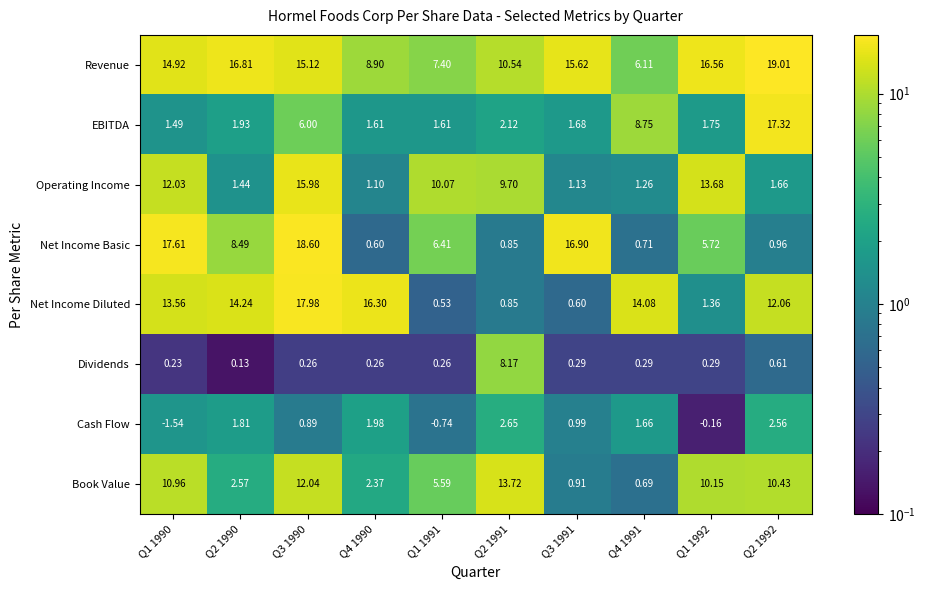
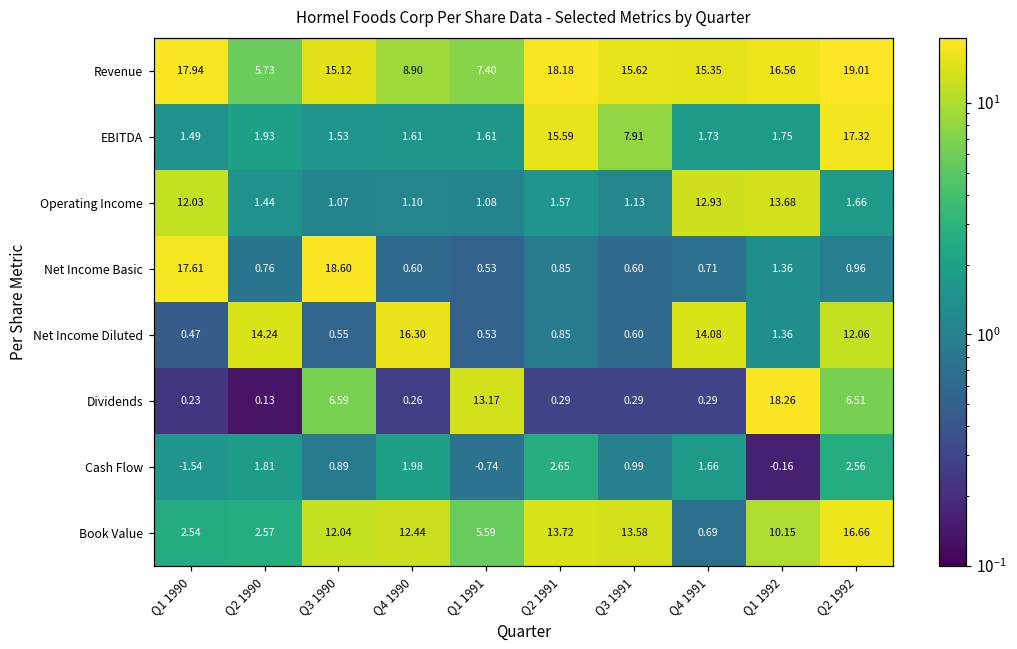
  {
    "Revenue": {
-     "Q1 1990": 14.92,
-     "Q2 1990": 16.81,
+     "Q1 1990": 17.94,
+     "Q2 1990": 5.73,
      "Q3 1990": 15.12,
      "Q4 1990": 8.90,
      "Q1 1991": 7.40,
-     "Q2 1991": 10.54,
+     "Q2 1991": 18.18,
      "Q3 1991": 15.62,
-     "Q4 1991": 6.11,
+     "Q4 1991": 15.35,
      "Q1 1992": 16.56,
      "Q2 1992": 19.01
    },
    "EBITDA": {
      "Q1 1990": 1.49,
      "Q2 1990": 1.93,
-     "Q3 1990": 6.00,
+     "Q3 1990": 1.53,
      "Q4 1990": 1.61,
      "Q1 1991": 1.61,
-     "Q2 1991": 2.12,
-     "Q3 1991": 1.68,
-     "Q4 1991": 8.75,
+     "Q2 1991": 15.59,
+     "Q3 1991": 7.91,
+     "Q4 1991": 1.73,
      "Q1 1992": 1.75,
      "Q2 1992": 17.32
    },
    "Operating Income": {
      "Q1 1990": 12.03,
      "Q2 1990": 1.44,
-     "Q3 1990": 15.98,
+     "Q3 1990": 1.07,
      "Q4 1990": 1.10,
-     "Q1 1991": 10.07,
-     "Q2 1991": 9.70,
+     "Q1 1991": 1.08,
+     "Q2 1991": 1.57,
      "Q3 1991": 1.13,
-     "Q4 1991": 1.26,
+     "Q4 1991": 12.93,
      "Q1 1992": 13.68,
      "Q2 1992": 1.66
    },
    "Net Income Basic": {
      "Q1 1990": 17.61,
-     "Q2 1990": 8.49,
+     "Q2 1990": 0.76,
      "Q3 1990": 18.60,
      "Q4 1990": 0.60,
-     "Q1 1991": 6.41,
+     "Q1 1991": 0.53,
      "Q2 1991": 0.85,
-     "Q3 1991": 16.90,
+     "Q3 1991": 0.60,
      "Q4 1991": 0.71,
-     "Q1 1992": 5.72,
+     "Q1 1992": 1.36,
      "Q2 1992": 0.96
    },
    "Net Income Diluted": {
-     "Q1 1990": 13.56,
+     "Q1 1990": 0.47,
      "Q2 1990": 14.24,
-     "Q3 1990": 17.98,
+     "Q3 1990": 0.55,
      "Q4 1990": 16.30,
      "Q1 1991": 0.53,
      "Q2 1991": 0.85,
      "Q3 1991": 0.60,
      "Q4 1991": 14.08,
      "Q1 1992": 1.36,
      "Q2 1992": 12.06
    },
    "Dividends": {
      "Q1 1990": 0.23,
      "Q2 1990": 0.13,
-     "Q3 1990": 0.26,
+     "Q3 1990": 6.59,
      "Q4 1990": 0.26,
-     "Q1 1991": 0.26,
-     "Q2 1991": 8.17,
+     "Q1 1991": 13.17,
+     "Q2 1991": 0.29,
      "Q3 1991": 0.29,
      "Q4 1991": 0.29,
-     "Q1 1992": 0.29,
-     "Q2 1992": 0.61
+     "Q1 1992": 18.26,
+     "Q2 1992": 6.51
    },
    "Cash Flow": {
      "Q1 1990": -1.54,
      "Q2 1990": 1.81,
      "Q3 1990": 0.89,
      "Q4 1990": 1.98,
      "Q1 1991": -0.74,
      "Q2 1991": 2.65,
      "Q3 1991": 0.99,
      "Q4 1991": 1.66,
      "Q1 1992": -0.16,
      "Q2 1992": 2.56
    },
    "Book Value": {
-     "Q1 1990": 10.96,
+     "Q1 1990": 2.54,
      "Q2 1990": 2.57,
      "Q3 1990": 12.04,
-     "Q4 1990": 2.37,
+     "Q4 1990": 12.44,
      "Q1 1991": 5.59,
      "Q2 1991": 13.72,
-     "Q3 1991": 0.91,
+     "Q3 1991": 13.58,
      "Q4 1991": 0.69,
      "Q1 1992": 10.15,
-     "Q2 1992": 10.43
+     "Q2 1992": 16.66
    }
  }
